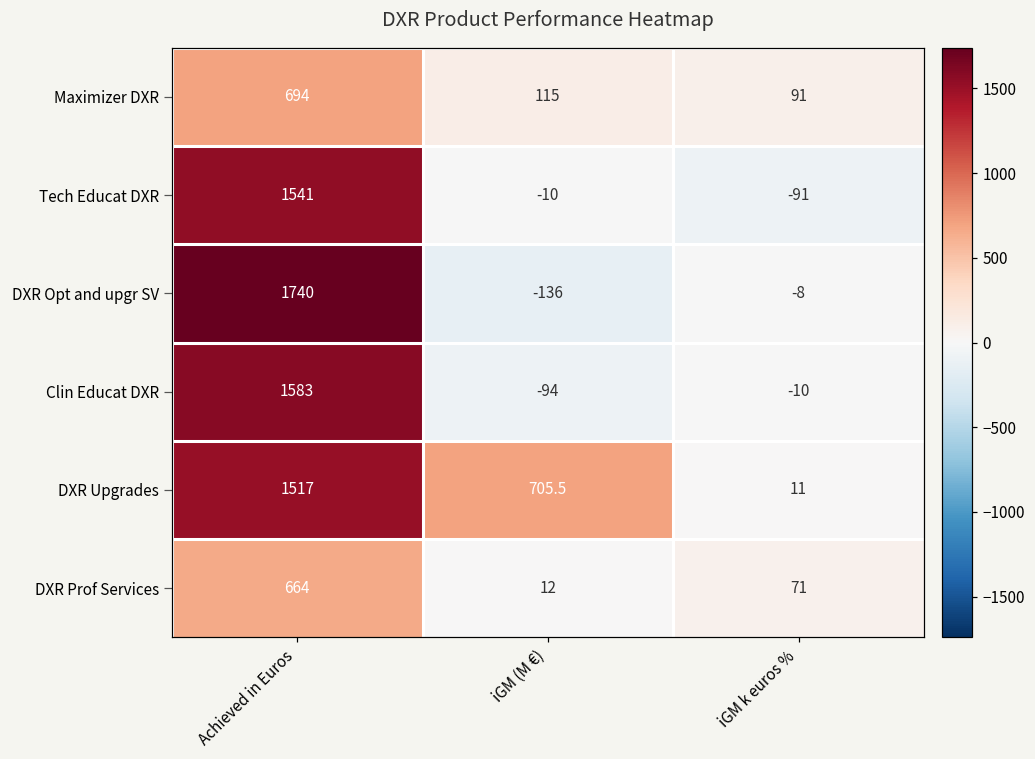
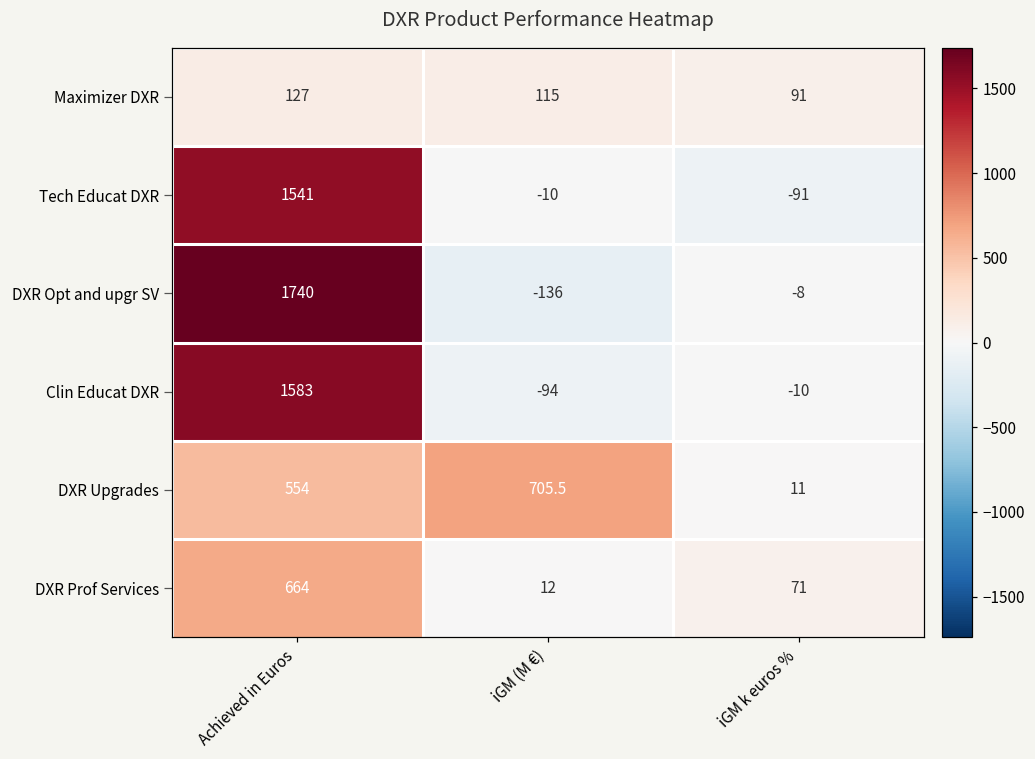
  {
    "Maximizer DXR": {
-     "Achieved in Euros": 694,
+     "Achieved in Euros": 127,
      "iGM (M €)": 115,
      "iGM k euros %": 91
    },
    "Tech Educat DXR": {
      "Achieved in Euros": 1541,
      "iGM (M €)": -10,
      "iGM k euros %": -91
    },
    "DXR Opt and upgr SV": {
      "Achieved in Euros": 1740,
      "iGM (M €)": -136,
      "iGM k euros %": -8
    },
    "Clin Educat DXR": {
      "Achieved in Euros": 1583,
      "iGM (M €)": -94,
      "iGM k euros %": -10
    },
    "DXR Upgrades": {
-     "Achieved in Euros": 1517,
+     "Achieved in Euros": 554,
      "iGM (M €)": 705.5,
      "iGM k euros %": 11
    },
    "DXR Prof Services": {
      "Achieved in Euros": 664,
      "iGM (M €)": 12,
      "iGM k euros %": 71
    }
  }
